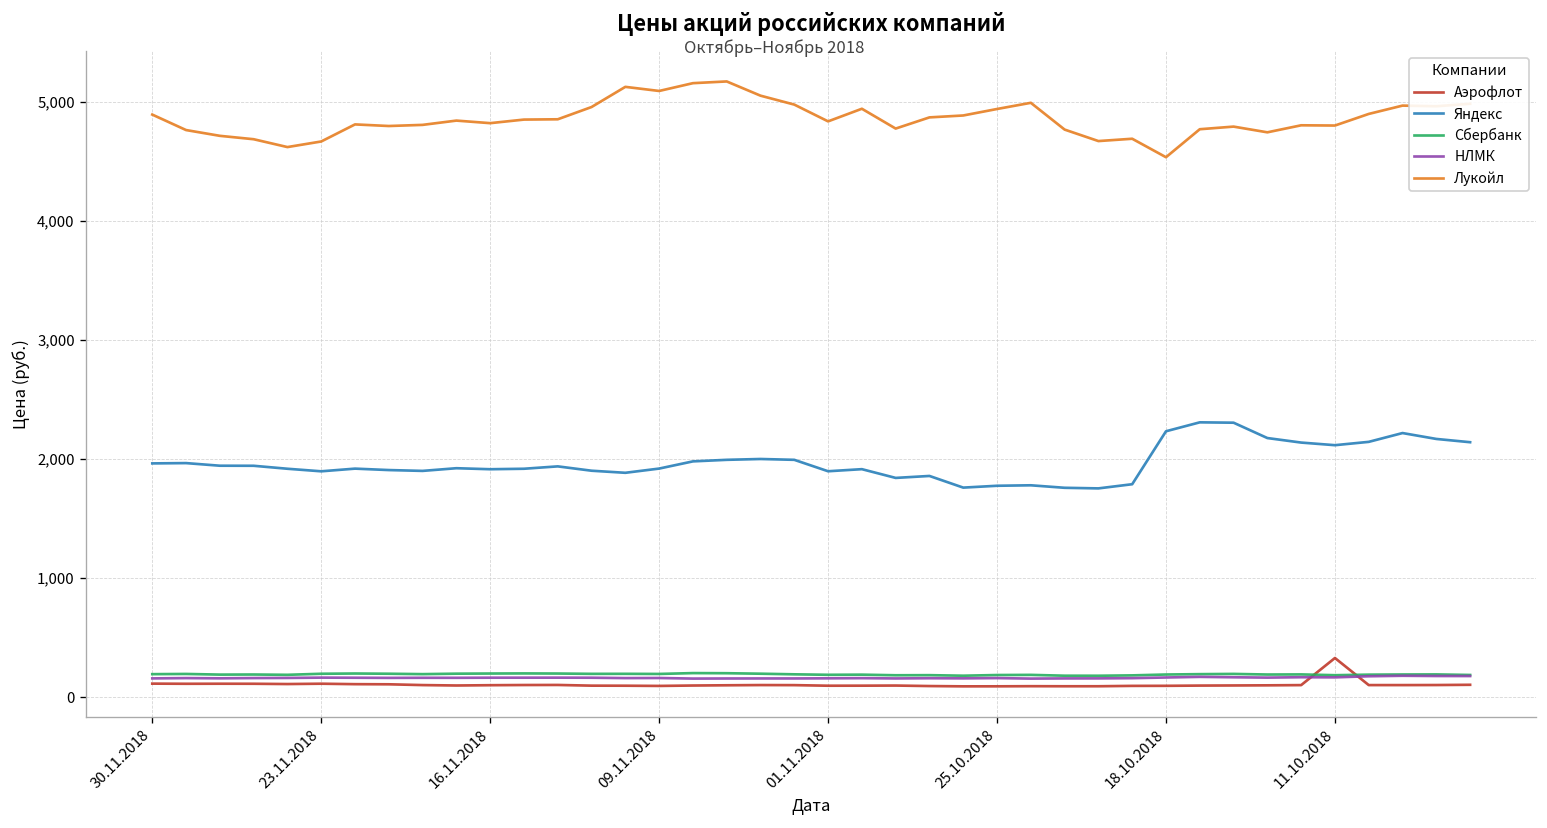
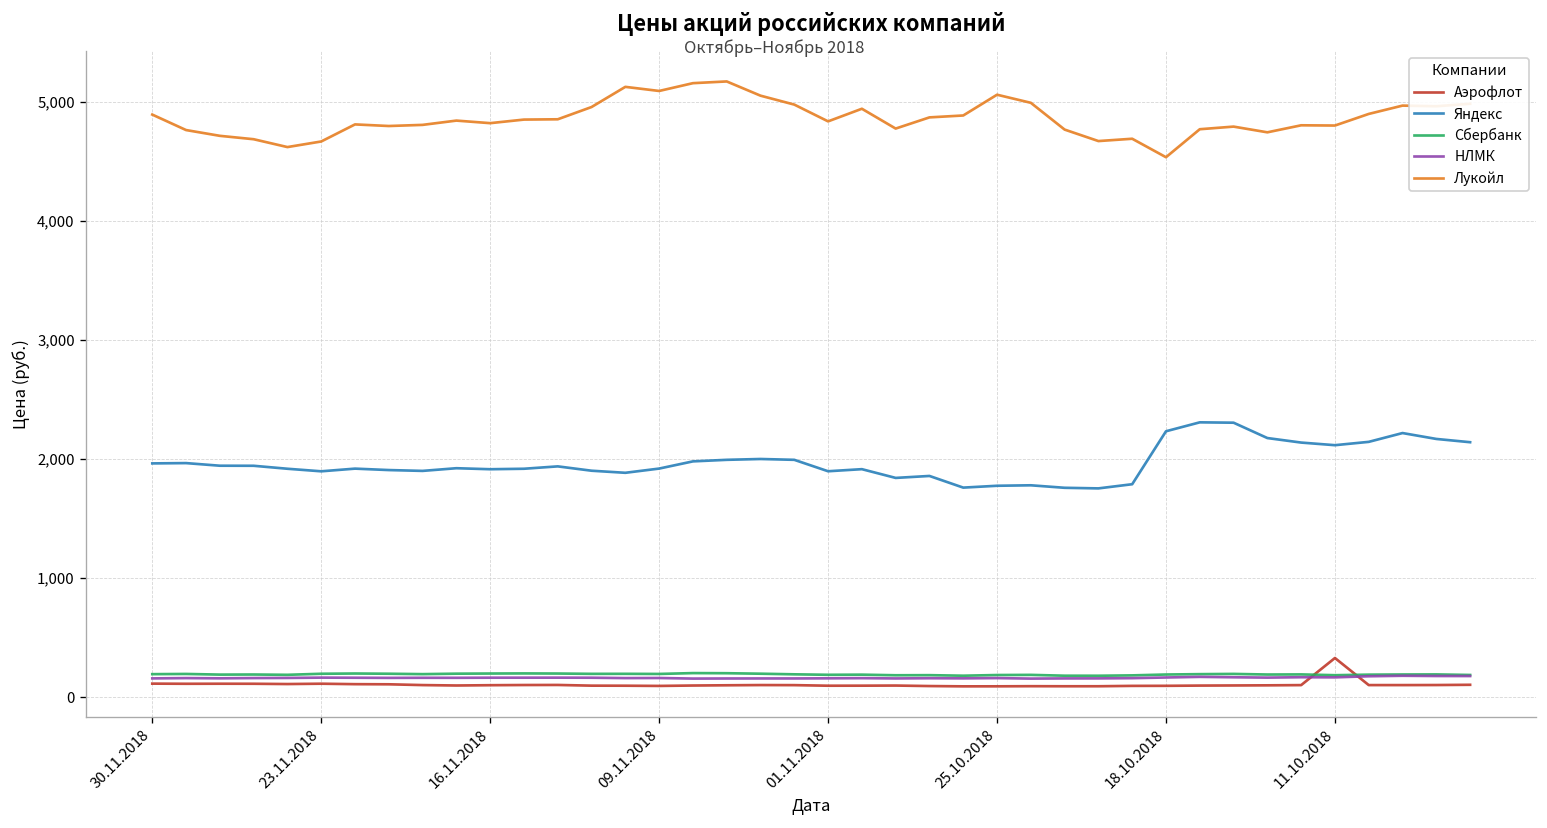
  {
    "Аэрофлот": {
      "30.11.2018": "100",
      "23.11.2018": "100",
      "16.11.2018": "100",
      "09.11.2018": "100",
      "01.11.2018": "100",
      "25.10.2018": "100",
      "18.10.2018": "100",
      "11.10.2018": "300"
    },
    "Яндекс": {
      "30.11.2018": "2,000",
      "23.11.2018": "1,900",
      "16.11.2018": "1,900",
      "09.11.2018": "1,900",
      "01.11.2018": "1,900",
      "25.10.2018": "1,800",
      "18.10.2018": "2,200",
      "11.10.2018": "2,100"
    },
    "Сбербанк": {
      "30.11.2018": "200",
      "23.11.2018": "200",
      "16.11.2018": "200",
      "09.11.2018": "200",
      "01.11.2018": "200",
      "25.10.2018": "200"
    },
    "НЛМК": {
      "30.11.2018": "200",
      "23.11.2018": "200",
      "16.11.2018": "200",
      "09.11.2018": "200",
      "01.11.2018": "200",
      "25.10.2018": "200"
    },
    "Лукойл": {
      "30.11.2018": "4,900",
      "23.11.2018": "4,700",
      "16.11.2018": "4,800",
      "09.11.2018": "5,100",
      "01.11.2018": "4,800",
-     "25.10.2018": "4,900",
+     "25.10.2018": "5,100",
      "18.10.2018": "4,500",
      "11.10.2018": "4,800"
    }
  }
